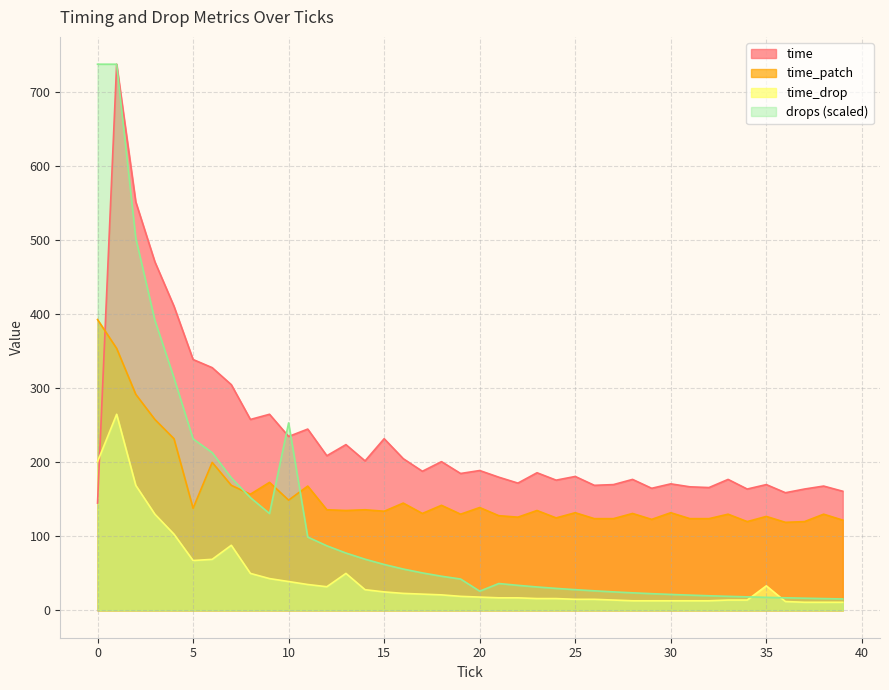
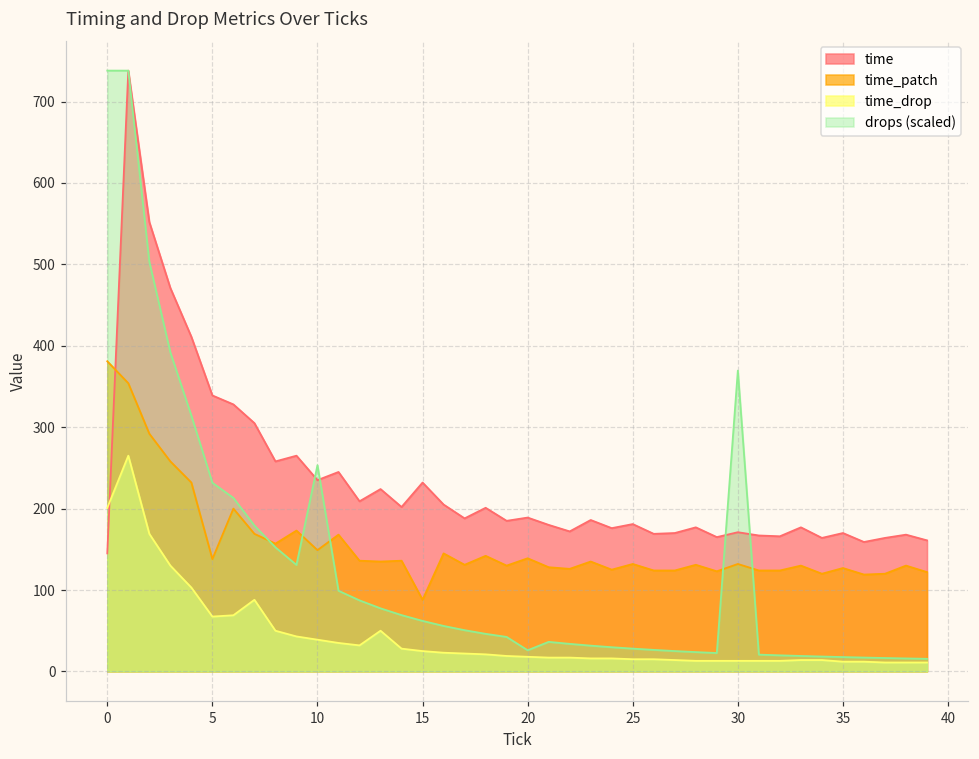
  {
    "time": {
      "0": 150,
      "5": 340,
      "10": 240,
      "15": 230,
      "20": 190,
      "25": 180,
      "30": 170,
      "35": 170
    },
    "time_patch": {
-     "0": 390,
+     "0": 380,
      "5": 140,
      "10": 150,
-     "15": 130,
+     "15": 90,
      "20": 140,
      "25": 130,
      "30": 130,
      "35": 130
    },
    "time_drop": {
      "0": 200,
      "5": 70,
      "10": 40,
      "15": 30,
      "20": 20,
      "25": 20,
      "30": 10,
-     "35": 30
+     "35": 10
    },
    "drops (scaled)": {
      "0": 740,
      "5": 230,
      "10": 250,
      "15": 60,
      "20": 30,
      "25": 30,
-     "30": 20,
+     "30": 370,
      "35": 20
    }
  }
